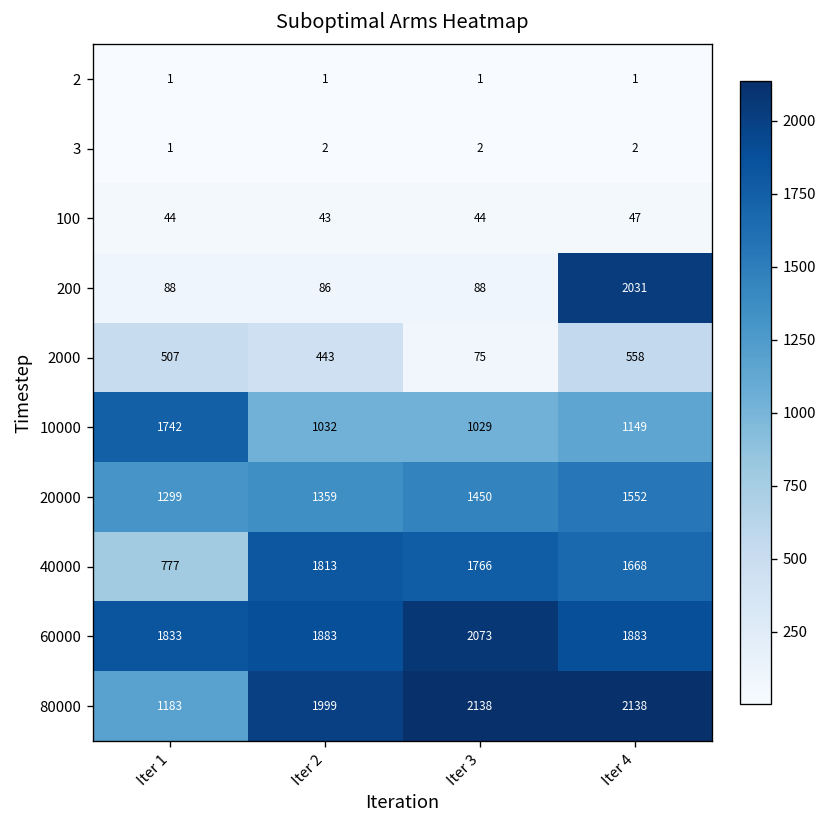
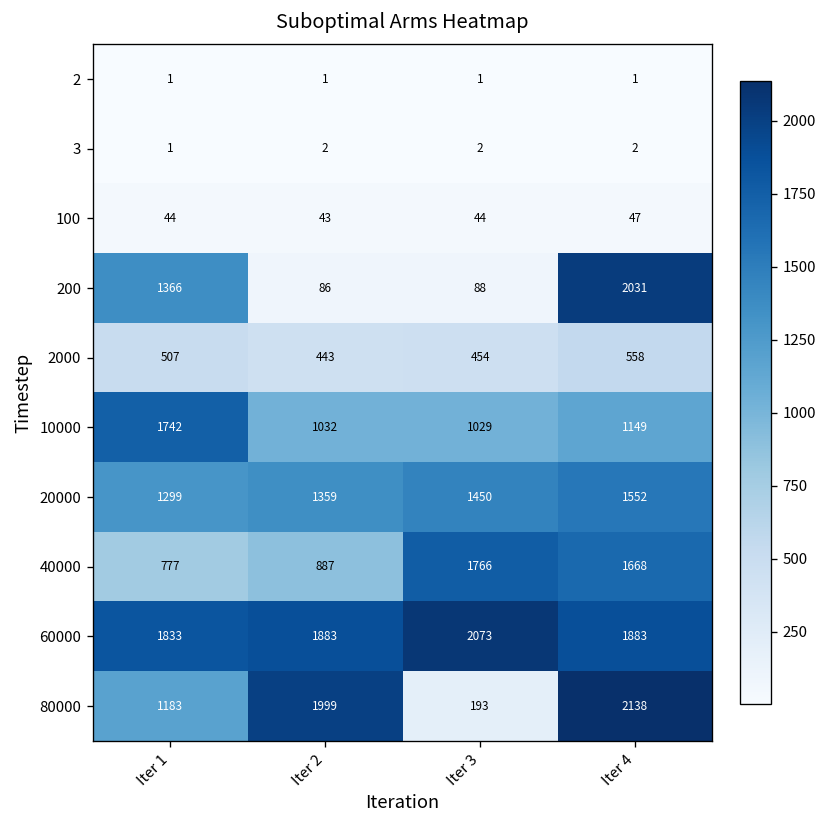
  {
    "2": {
      "Iter 1": 1,
      "Iter 2": 1,
      "Iter 3": 1,
      "Iter 4": 1
    },
    "3": {
      "Iter 1": 1,
      "Iter 2": 2,
      "Iter 3": 2,
      "Iter 4": 2
    },
    "100": {
      "Iter 1": 44,
      "Iter 2": 43,
      "Iter 3": 44,
      "Iter 4": 47
    },
    "200": {
-     "Iter 1": 88,
+     "Iter 1": 1366,
      "Iter 2": 86,
      "Iter 3": 88,
      "Iter 4": 2031
    },
    "2000": {
      "Iter 1": 507,
      "Iter 2": 443,
-     "Iter 3": 75,
+     "Iter 3": 454,
      "Iter 4": 558
    },
    "10000": {
      "Iter 1": 1742,
      "Iter 2": 1032,
      "Iter 3": 1029,
      "Iter 4": 1149
    },
    "20000": {
      "Iter 1": 1299,
      "Iter 2": 1359,
      "Iter 3": 1450,
      "Iter 4": 1552
    },
    "40000": {
      "Iter 1": 777,
-     "Iter 2": 1813,
+     "Iter 2": 887,
      "Iter 3": 1766,
      "Iter 4": 1668
    },
    "60000": {
      "Iter 1": 1833,
      "Iter 2": 1883,
      "Iter 3": 2073,
      "Iter 4": 1883
    },
    "80000": {
      "Iter 1": 1183,
      "Iter 2": 1999,
-     "Iter 3": 2138,
+     "Iter 3": 193,
      "Iter 4": 2138
    }
  }
